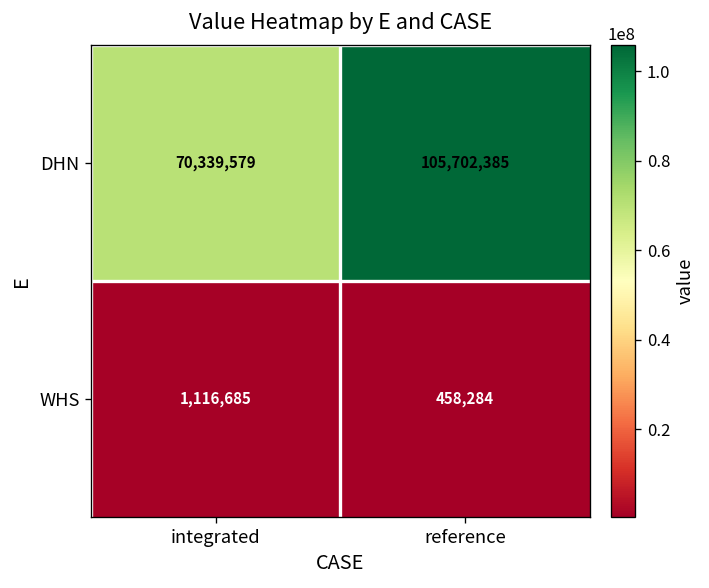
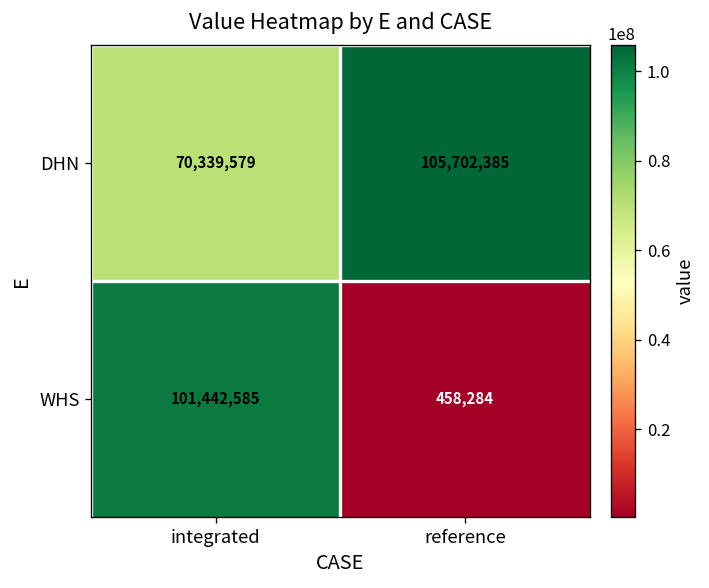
  {
    "DHN": {
      "integrated": "70,339,579",
      "reference": "105,702,385"
    },
    "WHS": {
-     "integrated": "1,116,685",
+     "integrated": "101,442,585",
      "reference": "458,284"
    }
  }
